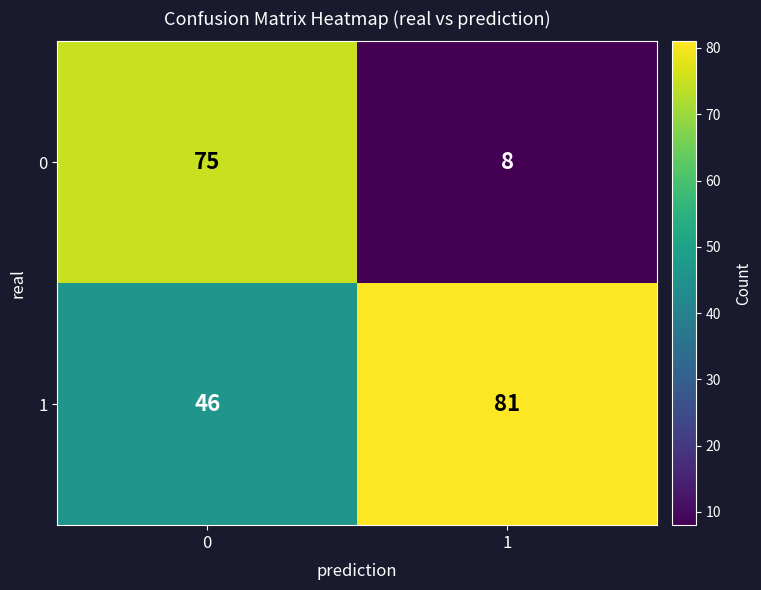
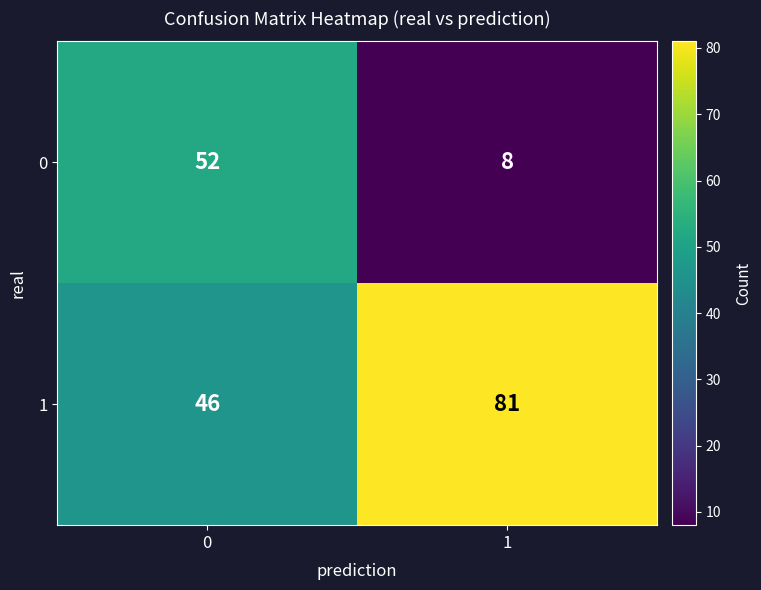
  {
    "0": {
-     "0": 75,
+     "0": 52,
      "1": 8
    },
    "1": {
      "0": 46,
      "1": 81
    }
  }
